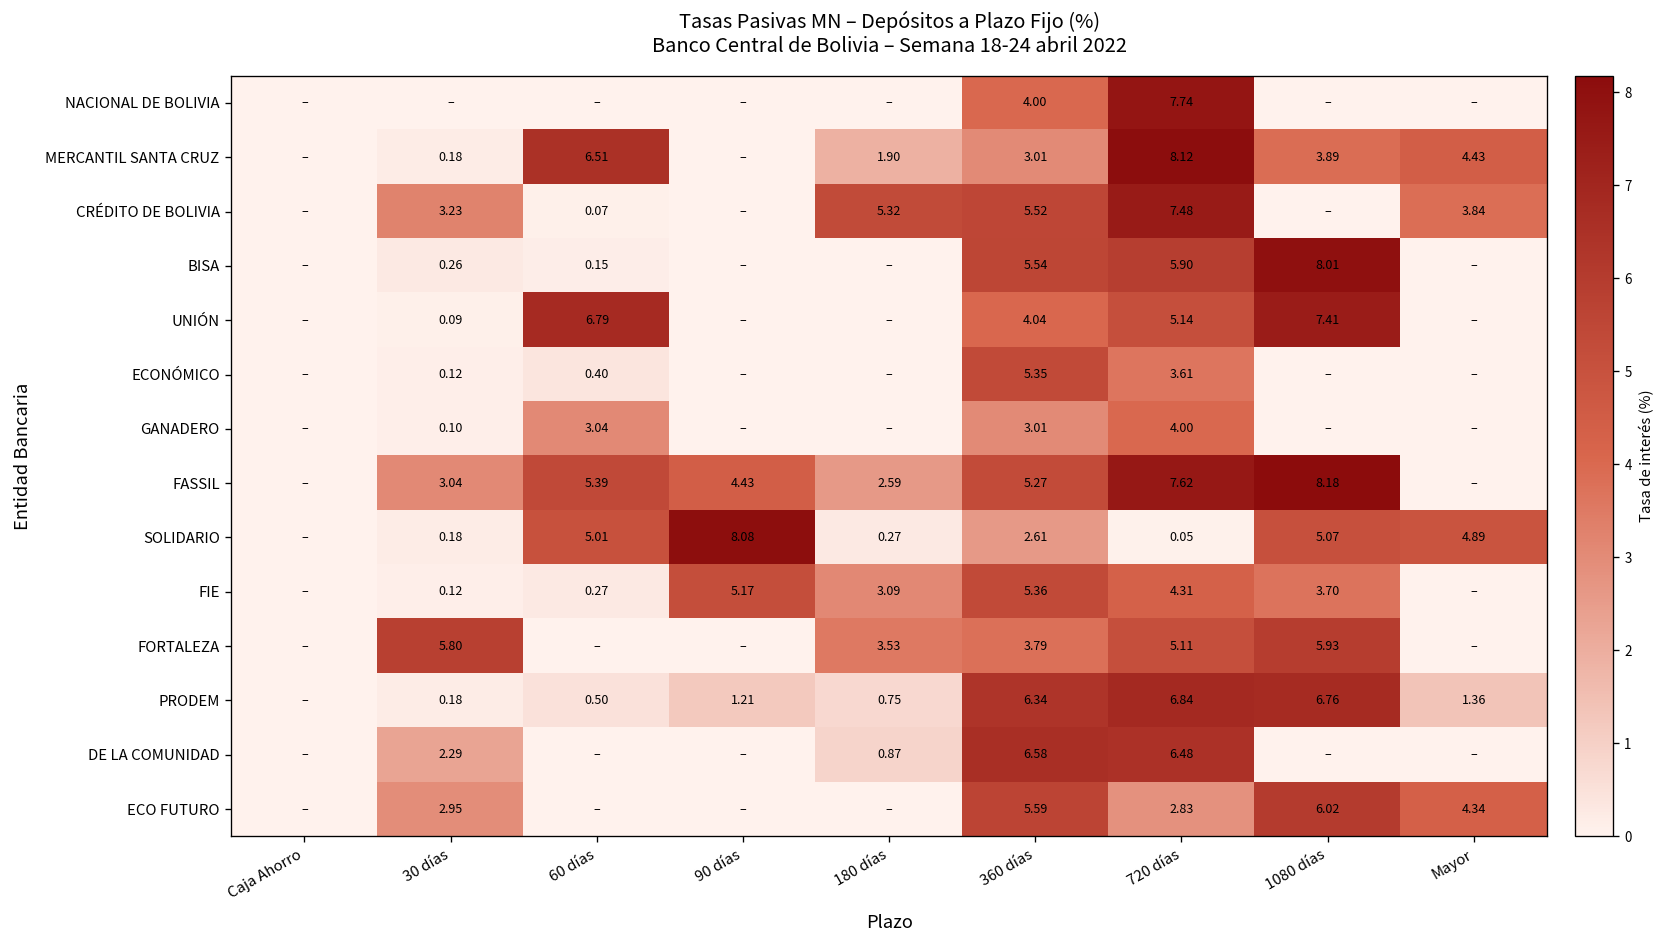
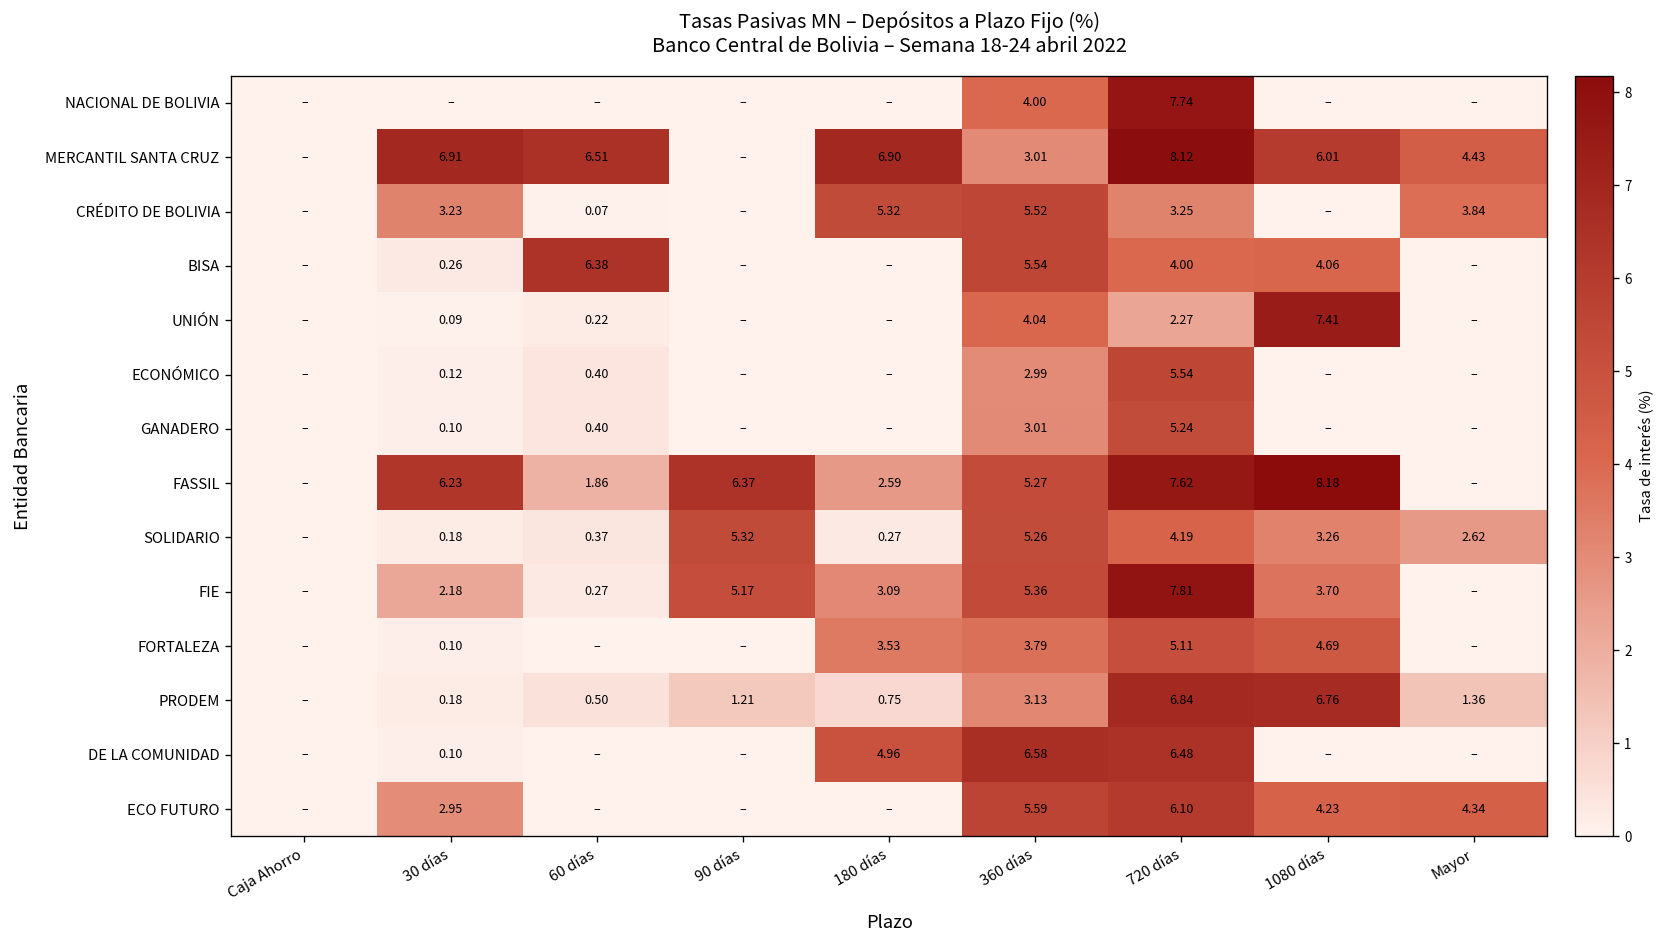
  {
    "NACIONAL DE BOLIVIA": {
      "360 días": 4.00,
      "720 días": 7.74
    },
    "MERCANTIL SANTA CRUZ": {
-     "30 días": 0.18,
+     "30 días": 6.91,
      "60 días": 6.51,
-     "180 días": 1.90,
+     "180 días": 6.90,
      "360 días": 3.01,
      "720 días": 8.12,
-     "1080 días": 3.89,
+     "1080 días": 6.01,
      "Mayor": 4.43
    },
    "CRÉDITO DE BOLIVIA": {
      "30 días": 3.23,
      "60 días": 0.07,
      "180 días": 5.32,
      "360 días": 5.52,
-     "720 días": 7.48,
+     "720 días": 3.25,
      "Mayor": 3.84
    },
    "BISA": {
      "30 días": 0.26,
-     "60 días": 0.15,
+     "60 días": 6.38,
      "360 días": 5.54,
-     "720 días": 5.90,
-     "1080 días": 8.01
+     "720 días": 4.00,
+     "1080 días": 4.06
    },
    "UNIÓN": {
      "30 días": 0.09,
-     "60 días": 6.79,
+     "60 días": 0.22,
      "360 días": 4.04,
-     "720 días": 5.14,
+     "720 días": 2.27,
      "1080 días": 7.41
    },
    "ECONÓMICO": {
      "30 días": 0.12,
      "60 días": 0.40,
-     "360 días": 5.35,
-     "720 días": 3.61
+     "360 días": 2.99,
+     "720 días": 5.54
    },
    "GANADERO": {
      "30 días": 0.10,
-     "60 días": 3.04,
+     "60 días": 0.40,
      "360 días": 3.01,
-     "720 días": 4.00
+     "720 días": 5.24
    },
    "FASSIL": {
-     "30 días": 3.04,
-     "60 días": 5.39,
-     "90 días": 4.43,
+     "30 días": 6.23,
+     "60 días": 1.86,
+     "90 días": 6.37,
      "180 días": 2.59,
      "360 días": 5.27,
      "720 días": 7.62,
      "1080 días": 8.18
    },
    "SOLIDARIO": {
      "30 días": 0.18,
-     "60 días": 5.01,
-     "90 días": 8.08,
+     "60 días": 0.37,
+     "90 días": 5.32,
      "180 días": 0.27,
-     "360 días": 2.61,
-     "720 días": 0.05,
-     "1080 días": 5.07,
-     "Mayor": 4.89
+     "360 días": 5.26,
+     "720 días": 4.19,
+     "1080 días": 3.26,
+     "Mayor": 2.62
    },
    "FIE": {
-     "30 días": 0.12,
+     "30 días": 2.18,
      "60 días": 0.27,
      "90 días": 5.17,
      "180 días": 3.09,
      "360 días": 5.36,
-     "720 días": 4.31,
+     "720 días": 7.81,
      "1080 días": 3.70
    },
    "FORTALEZA": {
-     "30 días": 5.80,
+     "30 días": 0.10,
      "180 días": 3.53,
      "360 días": 3.79,
      "720 días": 5.11,
-     "1080 días": 5.93
+     "1080 días": 4.69
    },
    "PRODEM": {
      "30 días": 0.18,
      "60 días": 0.50,
      "90 días": 1.21,
      "180 días": 0.75,
-     "360 días": 6.34,
+     "360 días": 3.13,
      "720 días": 6.84,
      "1080 días": 6.76,
      "Mayor": 1.36
    },
    "DE LA COMUNIDAD": {
-     "30 días": 2.29,
-     "180 días": 0.87,
+     "30 días": 0.10,
+     "180 días": 4.96,
      "360 días": 6.58,
      "720 días": 6.48
    },
    "ECO FUTURO": {
      "30 días": 2.95,
      "360 días": 5.59,
-     "720 días": 2.83,
-     "1080 días": 6.02,
+     "720 días": 6.10,
+     "1080 días": 4.23,
      "Mayor": 4.34
    }
  }
